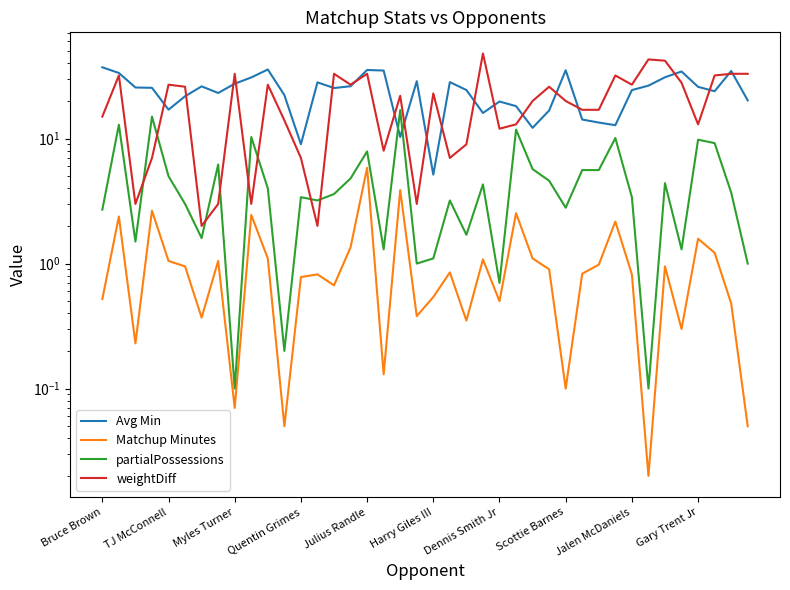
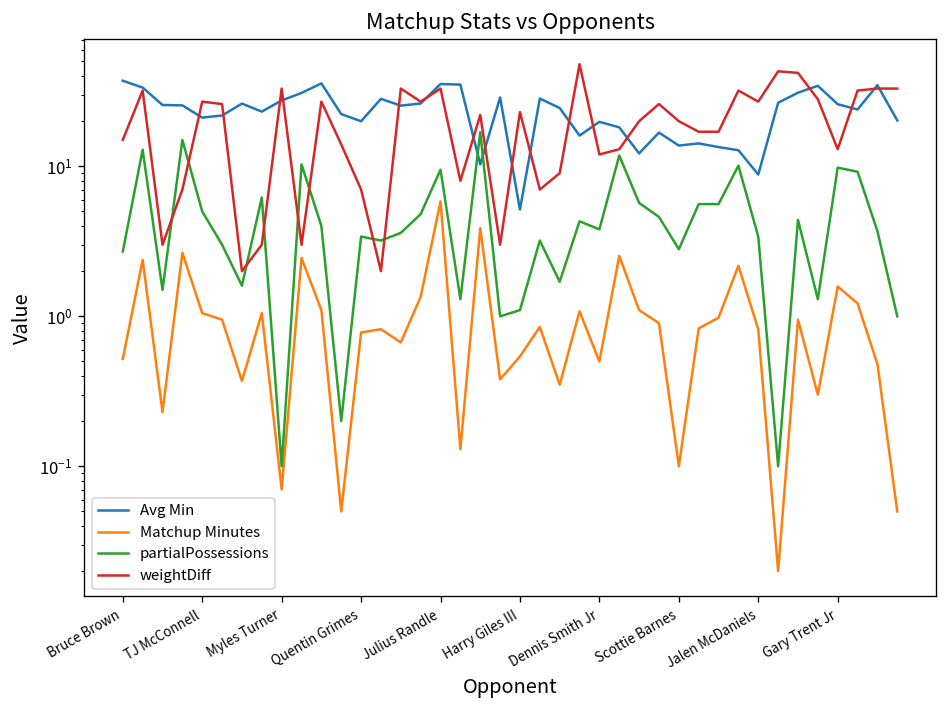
  {
    "Avg Min": {
      "Bruce Brown": 37,
-     "TJ McConnell": 17,
+     "TJ McConnell": 21,
      "Myles Turner": 27,
-     "Quentin Grimes": 9,
+     "Quentin Grimes": 20,
      "Julius Randle": 35,
      "Harry Giles III": 5,
      "Dennis Smith Jr": 20,
-     "Scottie Barnes": 35,
-     "Jalen McDaniels": 24,
+     "Scottie Barnes": 14,
+     "Jalen McDaniels": 9,
      "Gary Trent Jr": 26
    },
    "Matchup Minutes": {
      "Bruce Brown": 0.5,
      "TJ McConnell": 1.1,
      "Myles Turner": 0.07,
      "Quentin Grimes": 0.8,
      "Julius Randle": 6,
      "Harry Giles III": 0.54,
      "Dennis Smith Jr": 0.5,
      "Scottie Barnes": 0.1,
      "Jalen McDaniels": 0.8,
      "Gary Trent Jr": 1.6
    },
    "partialPossessions": {
      "Bruce Brown": 2.7,
      "TJ McConnell": 5.0,
      "Myles Turner": 0.1,
      "Quentin Grimes": 3.4,
-     "Julius Randle": 8,
+     "Julius Randle": 10,
      "Harry Giles III": 1.1,
-     "Dennis Smith Jr": 0.7,
+     "Dennis Smith Jr": 3.8,
      "Scottie Barnes": 2.8,
      "Jalen McDaniels": 3.4,
      "Gary Trent Jr": 10
    },
    "weightDiff": {
      "Bruce Brown": 15,
      "TJ McConnell": 27,
      "Myles Turner": 33,
      "Quentin Grimes": 7,
      "Julius Randle": 33,
      "Harry Giles III": 23,
      "Dennis Smith Jr": 12,
      "Scottie Barnes": 20,
      "Jalen McDaniels": 27,
      "Gary Trent Jr": 13
    }
  }
